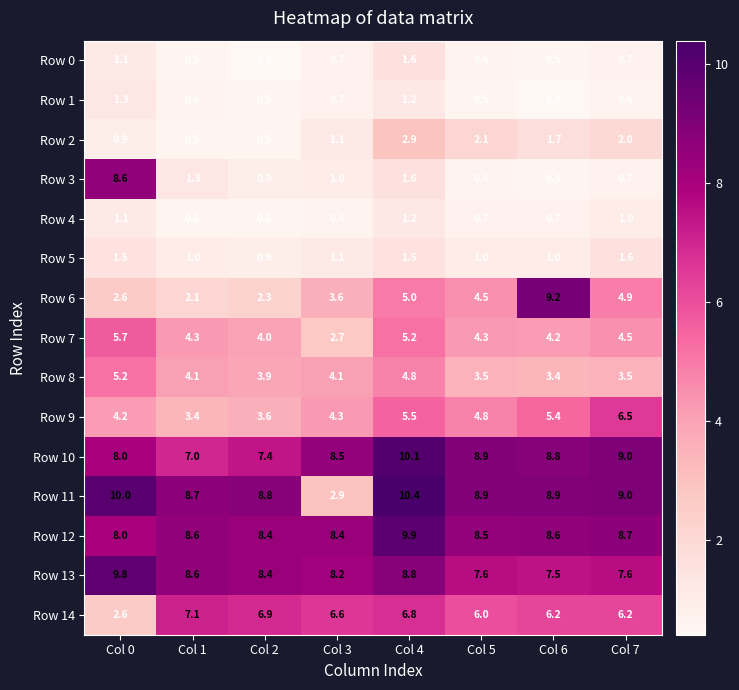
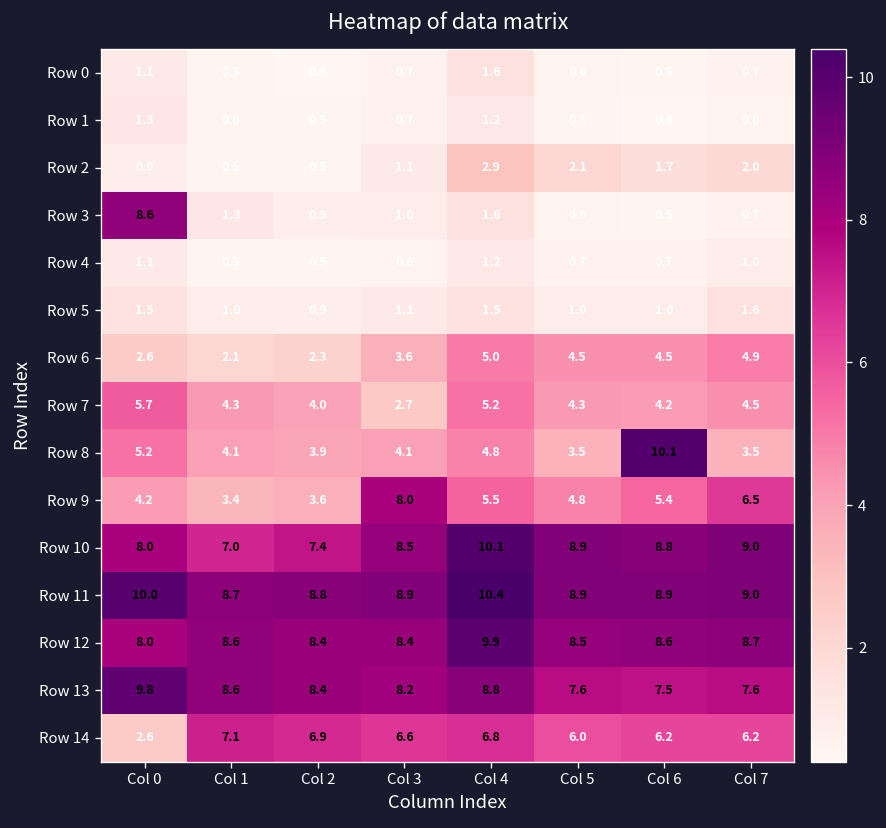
  {
    "Row 2": {
      "Col 4": 2.9
    },
    "Row 3": {
      "Col 0": 8.6
    },
    "Row 6": {
      "Col 0": 2.6,
      "Col 2": 2.3,
      "Col 3": 3.6,
      "Col 4": 5.0,
      "Col 5": 4.5,
-     "Col 6": 9.2,
+     "Col 6": 4.5,
      "Col 7": 4.9
    },
    "Row 7": {
      "Col 0": 5.7,
      "Col 1": 4.3,
      "Col 2": 4.0,
      "Col 3": 2.7,
      "Col 4": 5.2,
      "Col 5": 4.3,
      "Col 6": 4.2,
      "Col 7": 4.5
    },
    "Row 8": {
      "Col 0": 5.2,
      "Col 1": 4.1,
      "Col 2": 3.9,
      "Col 3": 4.1,
      "Col 4": 4.8,
      "Col 5": 3.5,
-     "Col 6": 3.4,
+     "Col 6": 10.1,
      "Col 7": 3.5
    },
    "Row 9": {
      "Col 0": 4.2,
      "Col 1": 3.4,
      "Col 2": 3.6,
-     "Col 3": 4.3,
+     "Col 3": 8.0,
      "Col 4": 5.5,
      "Col 5": 4.8,
      "Col 6": 5.4,
      "Col 7": 6.5
    },
    "Row 10": {
      "Col 0": 8.0,
      "Col 1": 7.0,
      "Col 2": 7.4,
      "Col 3": 8.5,
      "Col 4": 10.1,
      "Col 5": 8.9,
      "Col 6": 8.8,
      "Col 7": 9.0
    },
    "Row 11": {
      "Col 0": 10.0,
      "Col 1": 8.7,
      "Col 2": 8.8,
-     "Col 3": 2.9,
+     "Col 3": 8.9,
      "Col 4": 10.4,
      "Col 5": 8.9,
      "Col 6": 8.9,
      "Col 7": 9.0
    },
    "Row 12": {
      "Col 0": 8.0,
      "Col 1": 8.6,
      "Col 2": 8.4,
      "Col 3": 8.4,
      "Col 4": 9.9,
      "Col 5": 8.5,
      "Col 6": 8.6,
      "Col 7": 8.7
    },
    "Row 13": {
      "Col 0": 9.8,
      "Col 1": 8.6,
      "Col 2": 8.4,
      "Col 3": 8.2,
      "Col 4": 8.8,
      "Col 5": 7.6,
      "Col 6": 7.5,
      "Col 7": 7.6
    },
    "Row 14": {
      "Col 0": 2.6,
      "Col 1": 7.1,
      "Col 2": 6.9,
      "Col 3": 6.6,
      "Col 4": 6.8,
      "Col 5": 6.0,
      "Col 6": 6.2,
      "Col 7": 6.2
    }
  }
